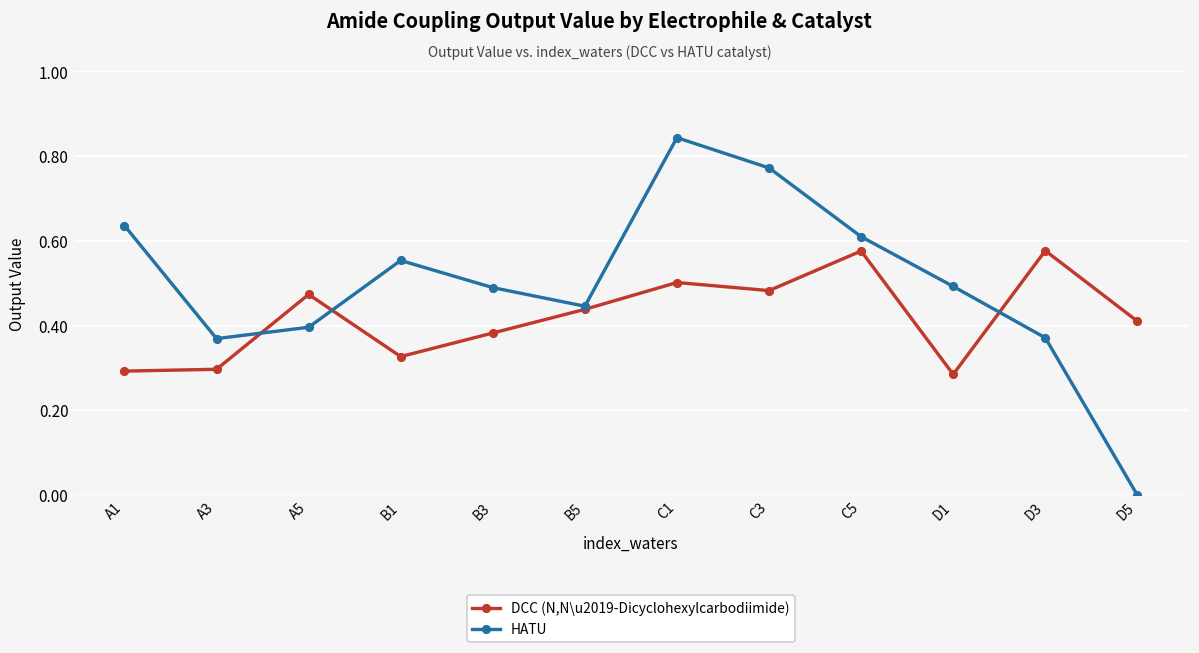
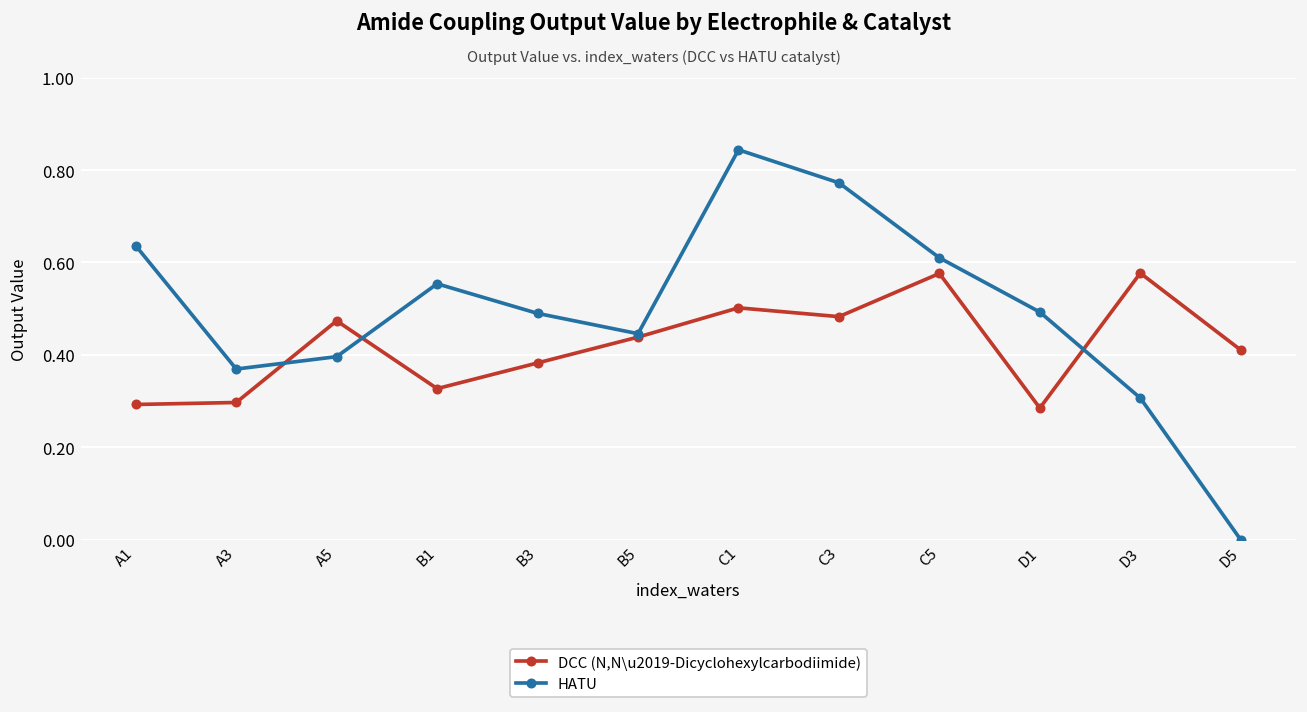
  {
    "DCC (N,N\\u2019-Dicyclohexylcarbodiimide)": {
      "A1": 0.29,
      "A3": 0.30,
      "A5": 0.47,
      "B1": 0.33,
      "B3": 0.38,
      "B5": 0.44,
      "C1": 0.50,
      "C3": 0.48,
      "C5": 0.58,
      "D1": 0.29,
      "D3": 0.58,
      "D5": 0.41
    },
    "HATU": {
      "A1": 0.64,
      "A3": 0.37,
      "A5": 0.40,
      "B1": 0.55,
      "B3": 0.49,
      "B5": 0.45,
      "C1": 0.84,
      "C3": 0.77,
      "C5": 0.61,
      "D1": 0.49,
-     "D3": 0.37,
+     "D3": 0.31,
      "D5": 0.00
    }
  }
